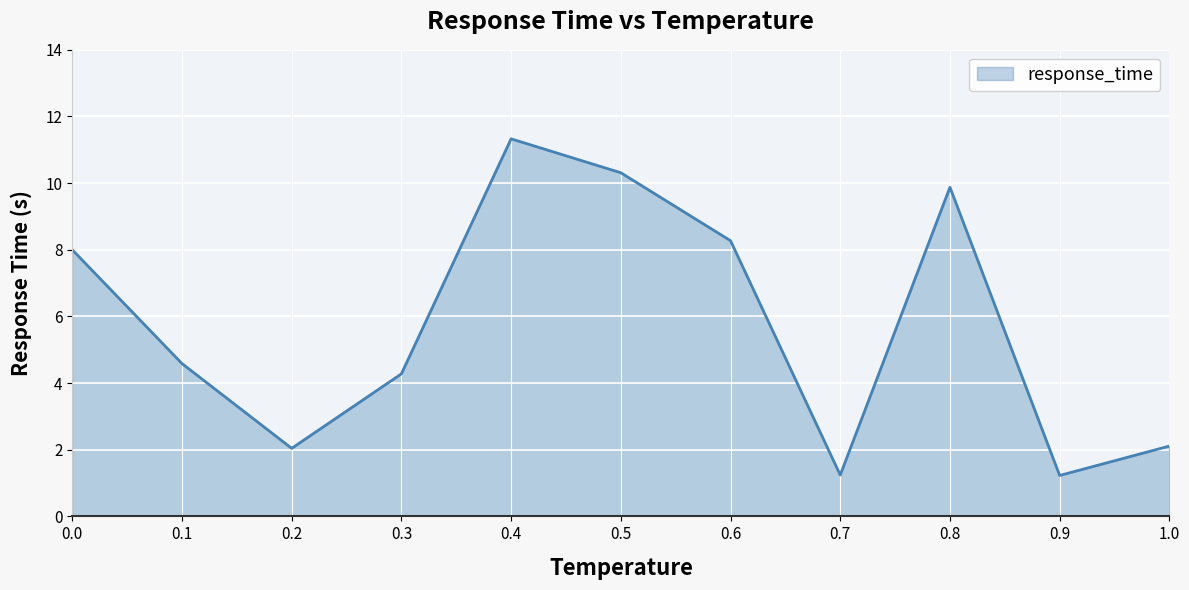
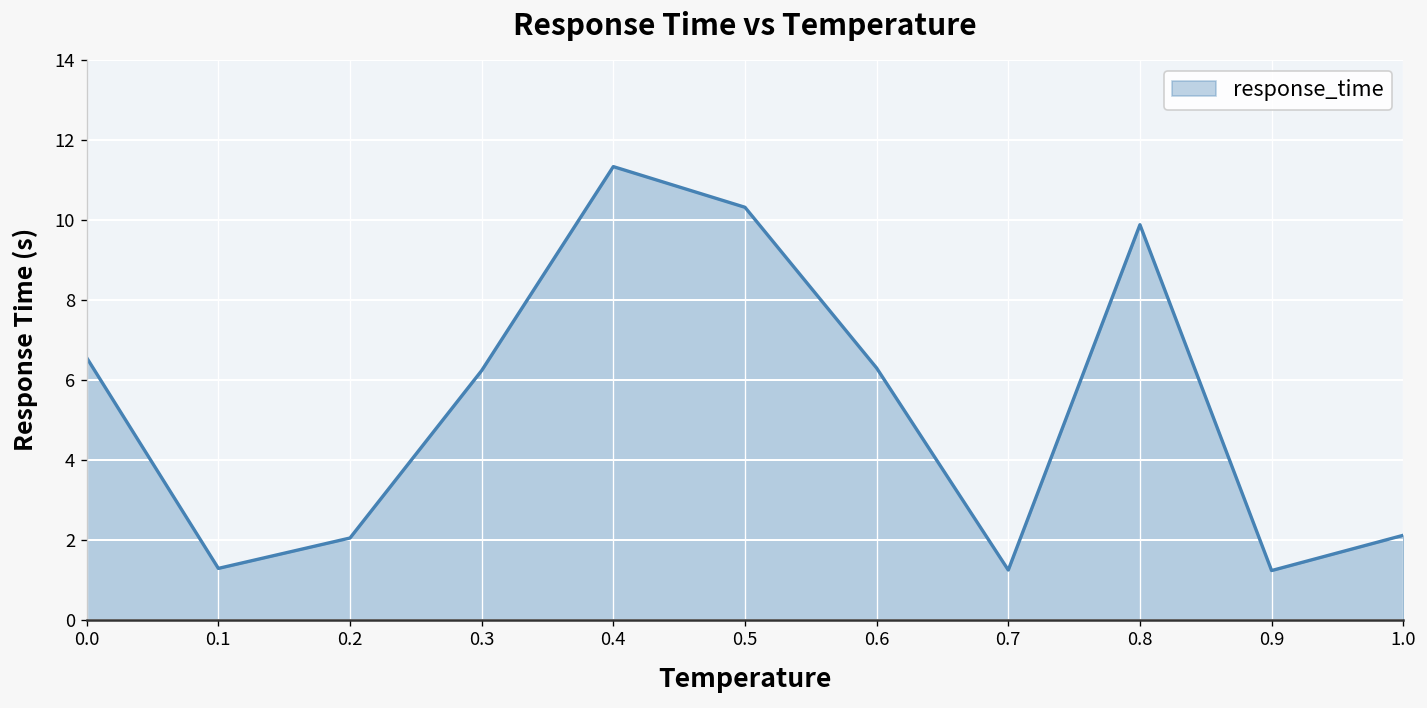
  {
-   "0.0": 8.0,
-   "0.1": 4.6,
+   "0.0": 6.5,
+   "0.1": 1.3,
    "0.2": 2.0,
-   "0.3": 4.3,
+   "0.3": 6.2,
    "0.4": 11.3,
    "0.5": 10.3,
-   "0.6": 8.3,
+   "0.6": 6.3,
    "0.7": 1.2,
    "0.8": 9.9,
    "0.9": 1.2,
    "1.0": 2.1
  }
